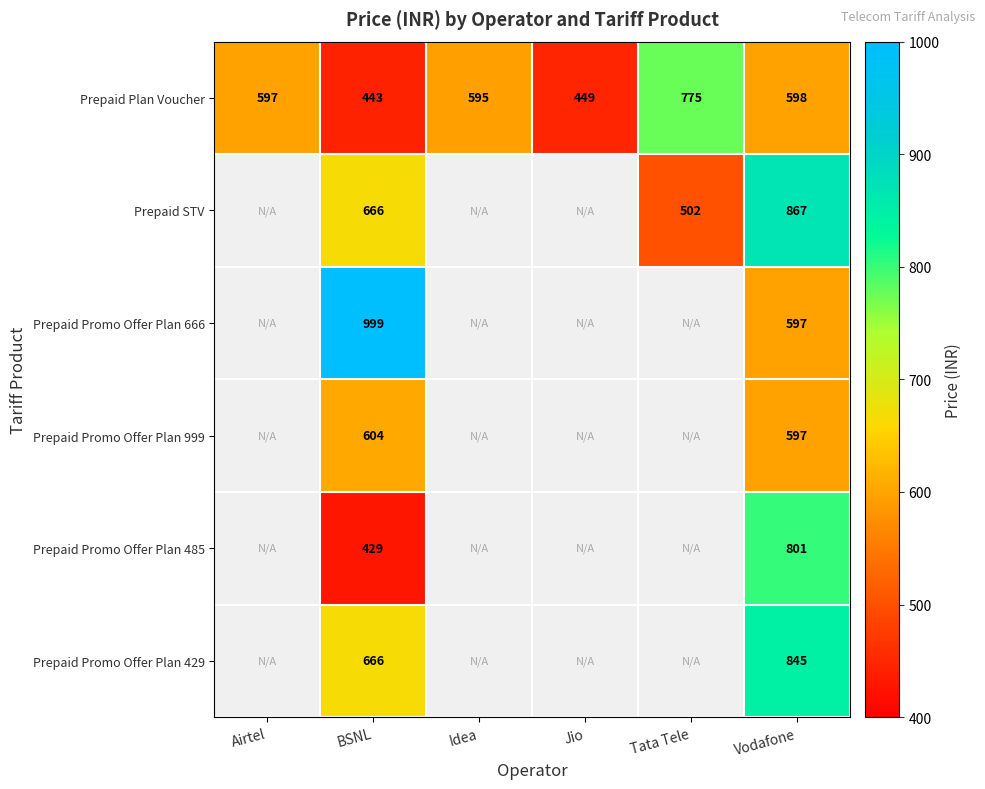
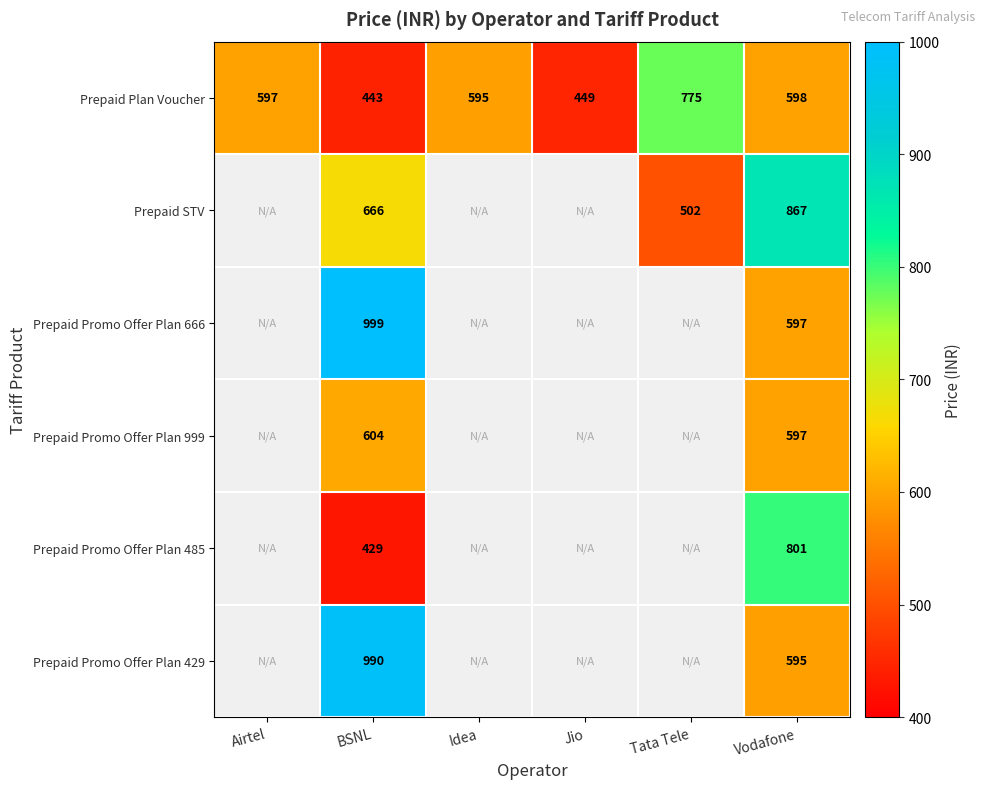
  {
    "Prepaid Plan Voucher": {
      "Airtel": 597,
      "BSNL": 443,
      "Idea": 595,
      "Jio": 449,
      "Tata Tele": 775,
      "Vodafone": 598
    },
    "Prepaid STV": {
      "BSNL": 666,
      "Tata Tele": 502,
      "Vodafone": 867
    },
    "Prepaid Promo Offer Plan 666": {
      "BSNL": 999,
      "Vodafone": 597
    },
    "Prepaid Promo Offer Plan 999": {
      "BSNL": 604,
      "Vodafone": 597
    },
    "Prepaid Promo Offer Plan 485": {
      "BSNL": 429,
      "Vodafone": 801
    },
    "Prepaid Promo Offer Plan 429": {
-     "BSNL": 666,
-     "Vodafone": 845
+     "BSNL": 990,
+     "Vodafone": 595
    }
  }
